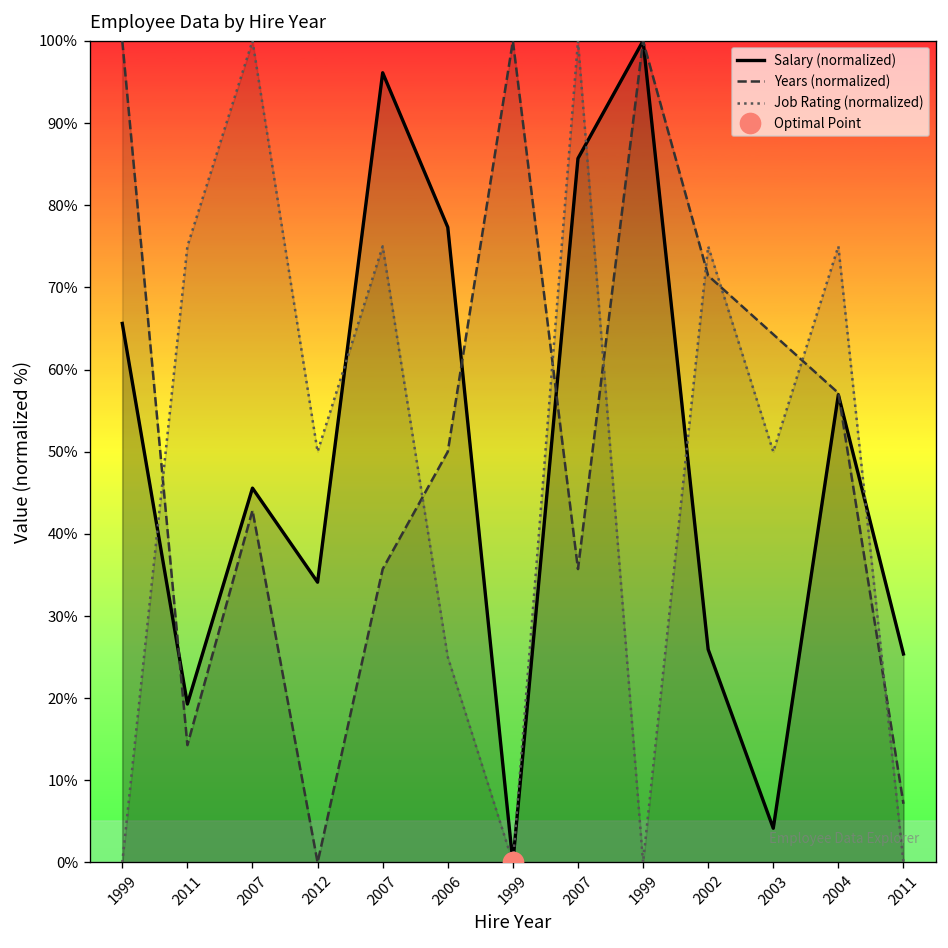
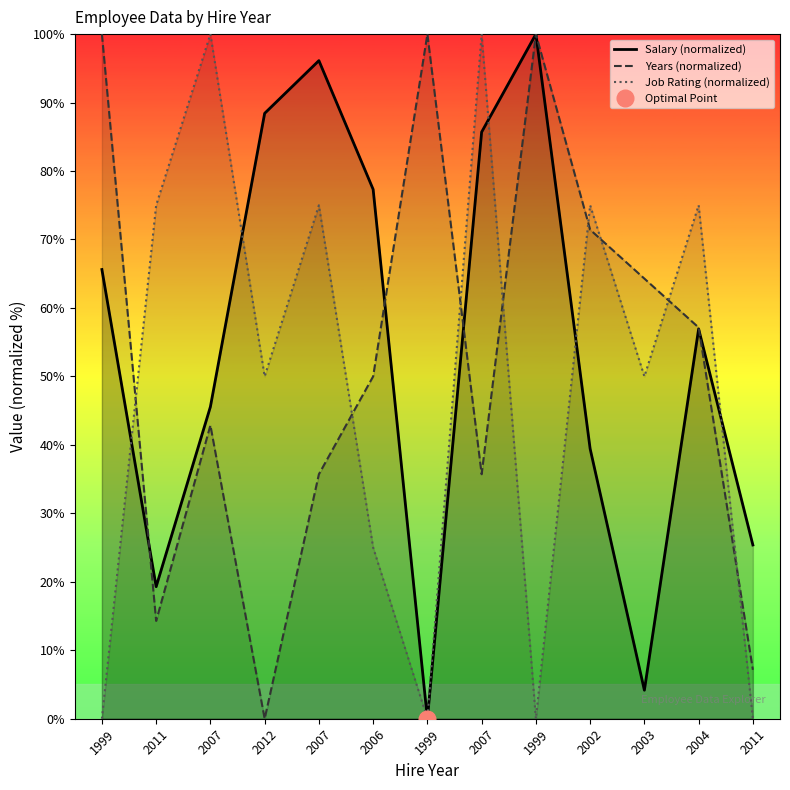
  {
    "Salary (normalized)": {
-     "2012": "34%",
+     "2012": "88%",
      "2006": "77%",
-     "2002": "26%"
+     "2002": "39%"
    }
  }
